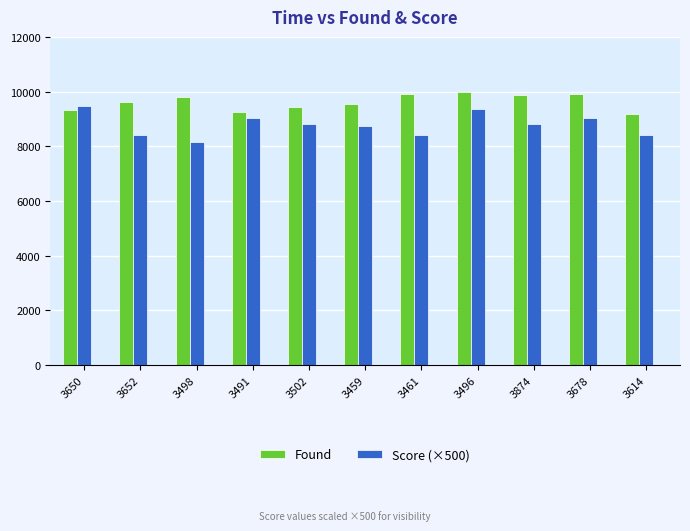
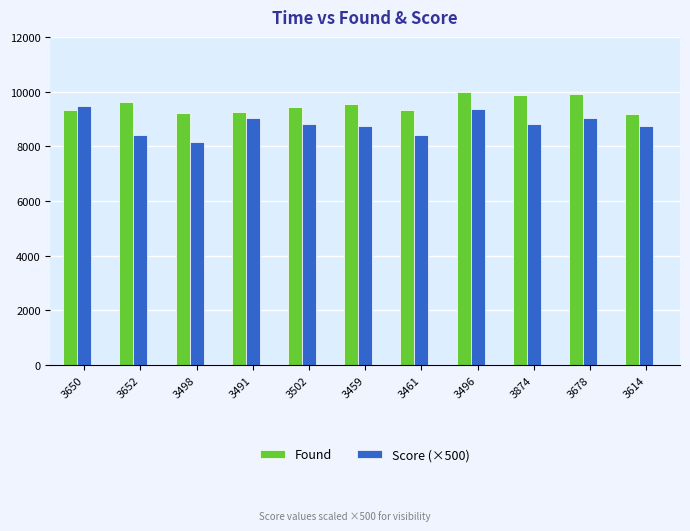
  {
    "Found": {
      "3650": 9300,
      "3652": 9600,
-     "3498": 9800,
+     "3498": 9200,
      "3491": 9300,
      "3502": 9400,
      "3459": 9600,
-     "3461": 9900,
+     "3461": 9300,
      "3496": 10000,
      "3874": 9900,
      "3678": 9900,
      "3614": 9200
    },
    "Score (×500)": {
      "3650": 9500,
      "3652": 8400,
      "3498": 8200,
      "3491": 9000,
      "3502": 8800,
      "3459": 8700,
      "3461": 8400,
      "3496": 9400,
      "3874": 8800,
      "3678": 9000,
-     "3614": 8400
+     "3614": 8700
    }
  }
